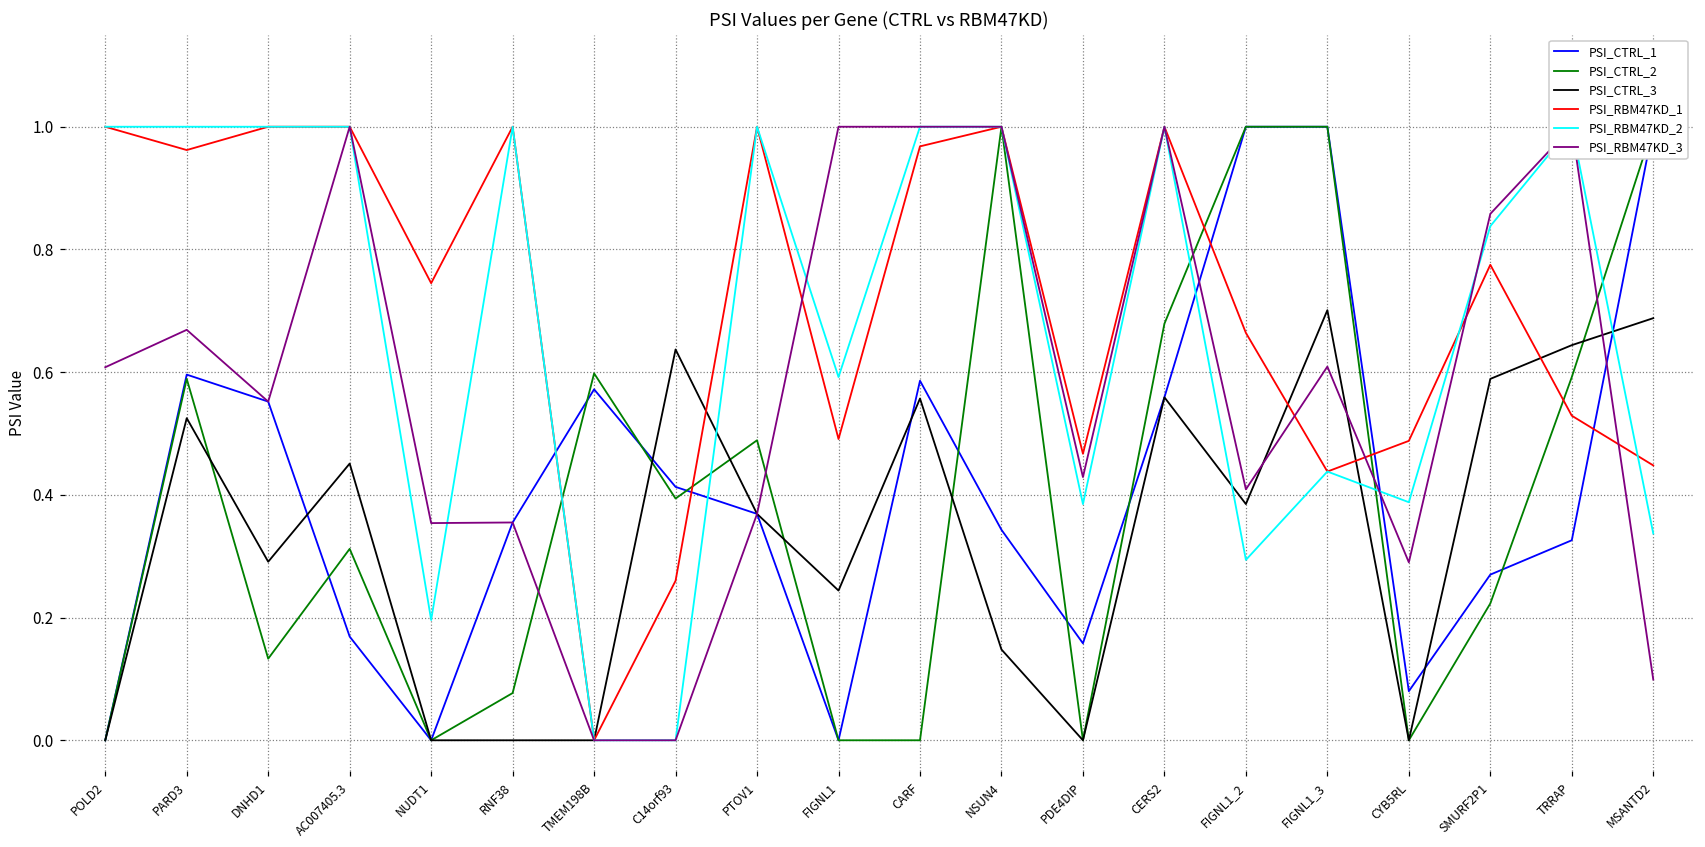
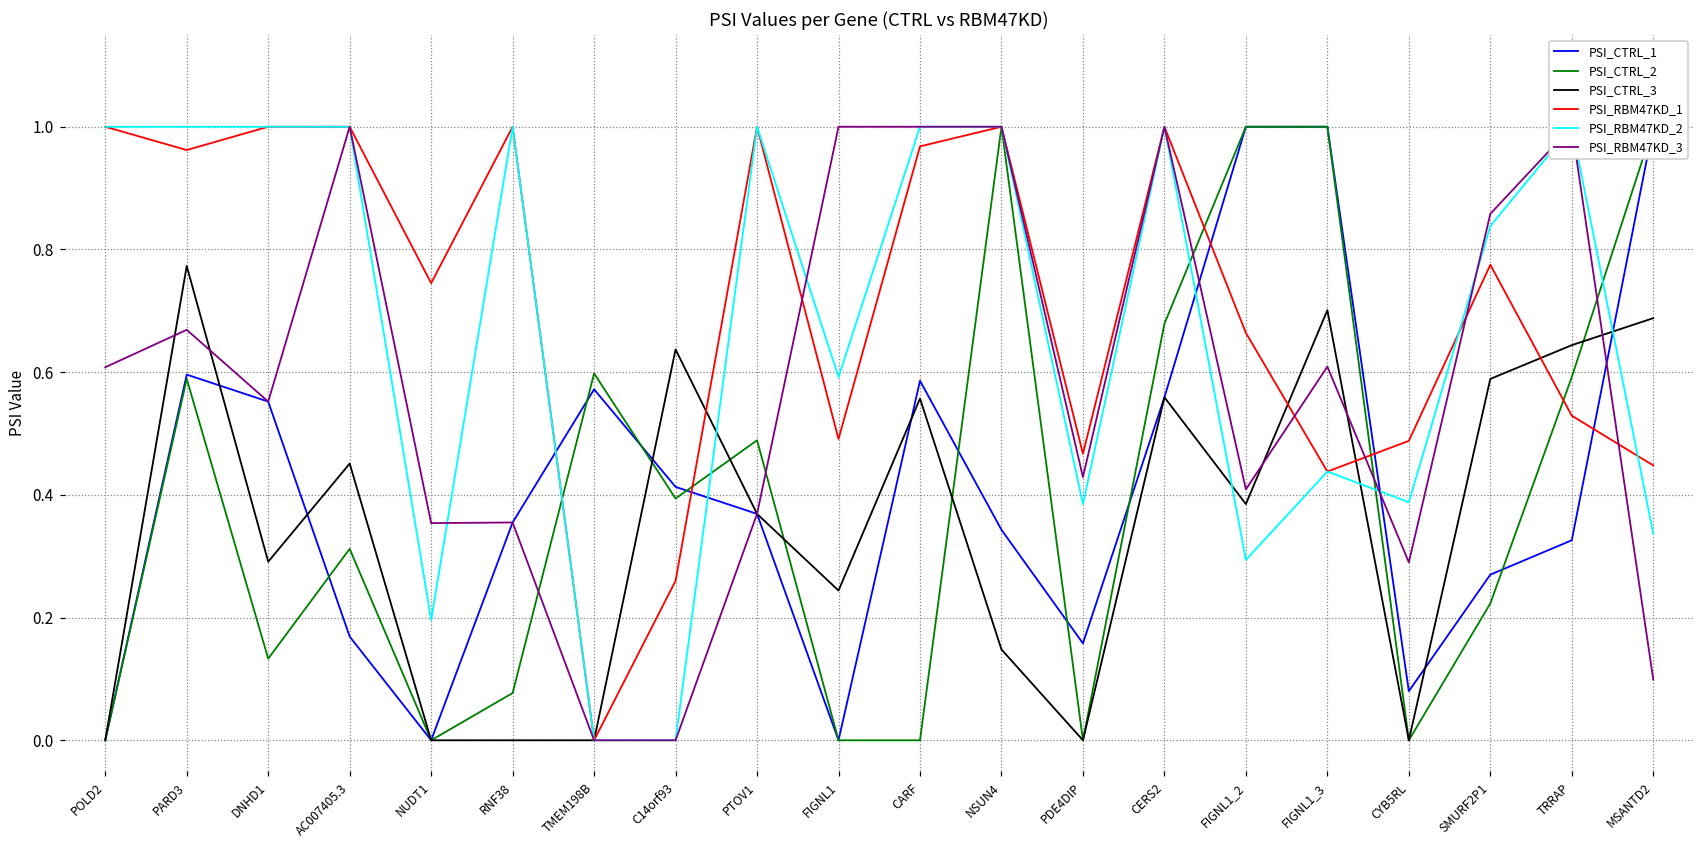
  {
    "PSI_CTRL_1": {
      "PARD3": 0.60,
      "AC007405.3": 0.17,
      "TMEM198B": 0.57,
      "C14orf93": 0.41,
      "CARF": 0.59,
      "NSUN4": 0.34,
      "PDE4DIP": 0.16,
      "CYB5RL": 0.08,
      "SMURF2P1": 0.27,
      "TRRAP": 0.33
    },
    "PSI_CTRL_2": {
      "PARD3": 0.59,
      "DNHD1": 0.13,
      "AC007405.3": 0.31,
      "RNF38": 0.08,
      "TMEM198B": 0.60,
      "C14orf93": 0.39,
      "PTOV1": 0.49,
      "CARF": 0.00,
      "CERS2": 0.68,
      "SMURF2P1": 0.22,
      "TRRAP": 0.59
    },
    "PSI_CTRL_3": {
-     "PARD3": 0.53,
+     "PARD3": 0.77,
      "DNHD1": 0.29,
      "AC007405.3": 0.45,
      "RNF38": 0.00,
      "C14orf93": 0.64,
      "FIGNL1": 0.24,
      "CARF": 0.56,
      "NSUN4": 0.15,
      "FIGNL1_2": 0.39,
      "FIGNL1_3": 0.70,
      "SMURF2P1": 0.59,
      "TRRAP": 0.64,
      "MSANTD2": 0.69
    },
    "PSI_RBM47KD_1": {
      "PARD3": 0.96,
      "NUDT1": 0.75,
      "C14orf93": 0.26,
      "FIGNL1": 0.49,
      "CARF": 0.97,
      "PDE4DIP": 0.47,
      "FIGNL1_2": 0.66,
      "CYB5RL": 0.49,
      "SMURF2P1": 0.78,
      "TRRAP": 0.53,
      "MSANTD2": 0.45
    },
    "PSI_RBM47KD_2": {
      "PARD3": 1.00,
      "NUDT1": 0.20,
      "FIGNL1": 0.59,
      "PDE4DIP": 0.39,
      "FIGNL1_2": 0.29,
      "CYB5RL": 0.39,
      "SMURF2P1": 0.84,
      "MSANTD2": 0.34
    },
    "PSI_RBM47KD_3": {
      "POLD2": 0.61,
      "PARD3": 0.67,
      "NUDT1": 0.35,
      "FIGNL1": 1.00,
      "PDE4DIP": 0.43,
      "FIGNL1_2": 0.41,
      "FIGNL1_3": 0.61,
      "CYB5RL": 0.29,
      "SMURF2P1": 0.86,
      "MSANTD2": 0.10
    }
  }
